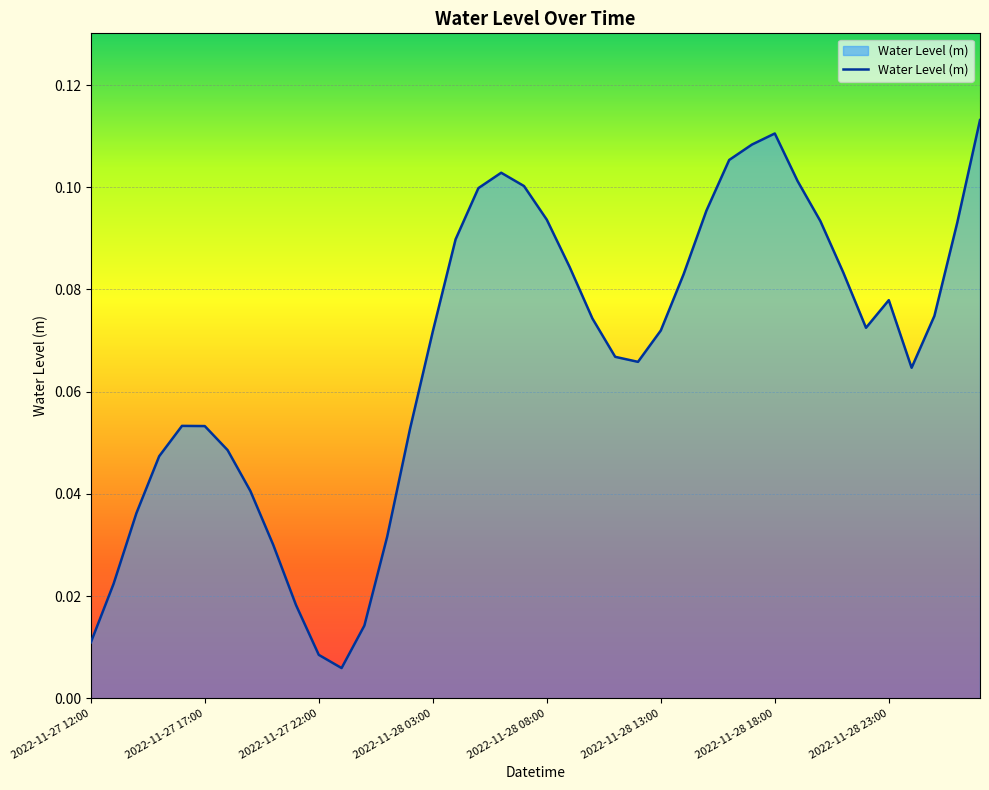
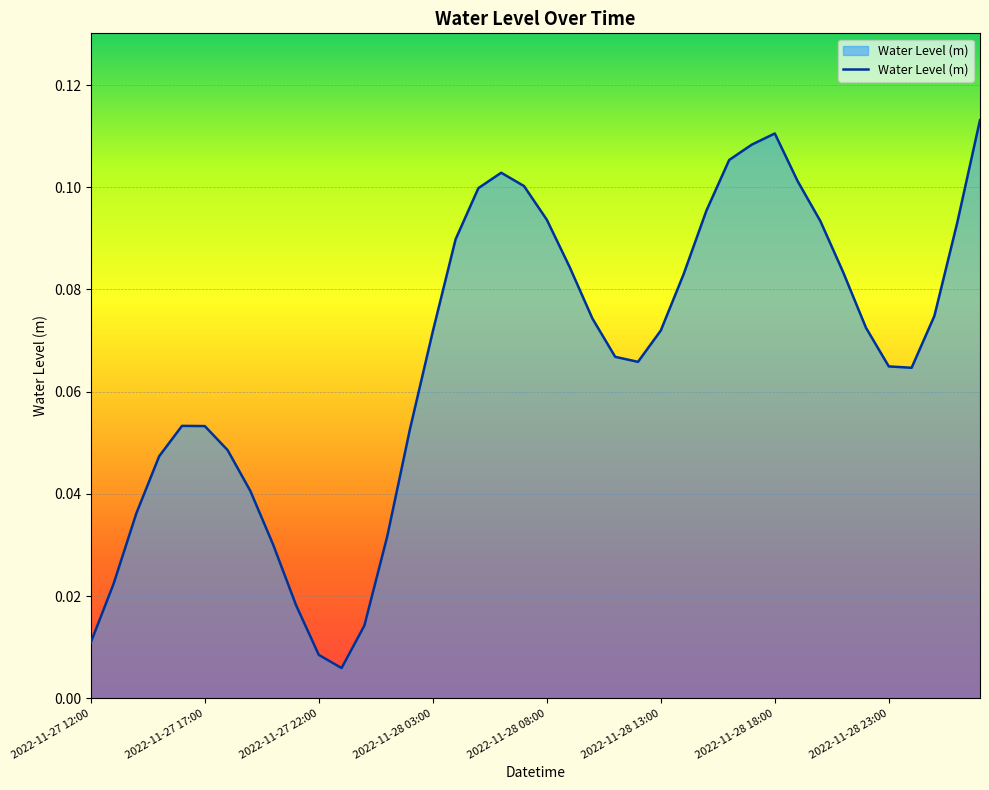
  {
    "2022-11-27 12:00": 0.011,
    "2022-11-27 17:00": 0.053,
    "2022-11-27 22:00": 0.008,
    "2022-11-28 03:00": 0.072,
    "2022-11-28 08:00": 0.094,
    "2022-11-28 13:00": 0.072,
    "2022-11-28 18:00": 0.111,
-   "2022-11-28 23:00": 0.078
+   "2022-11-28 23:00": 0.065
  }
